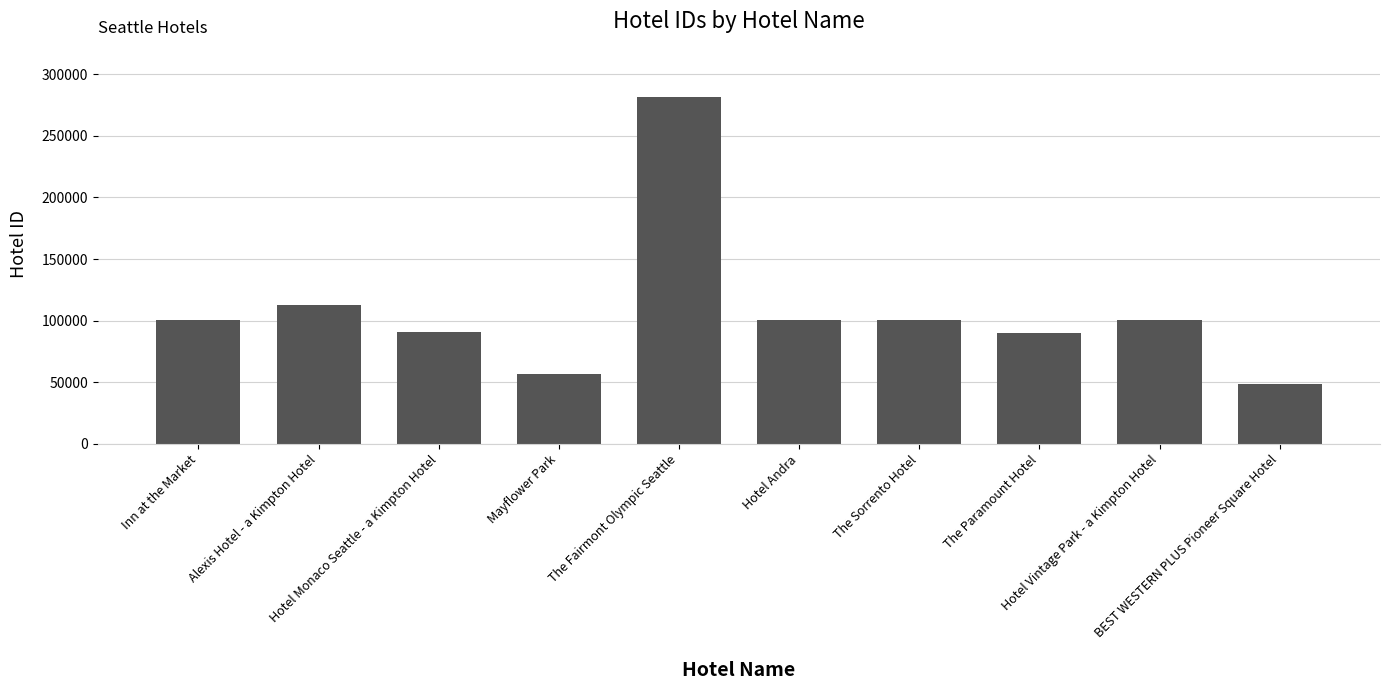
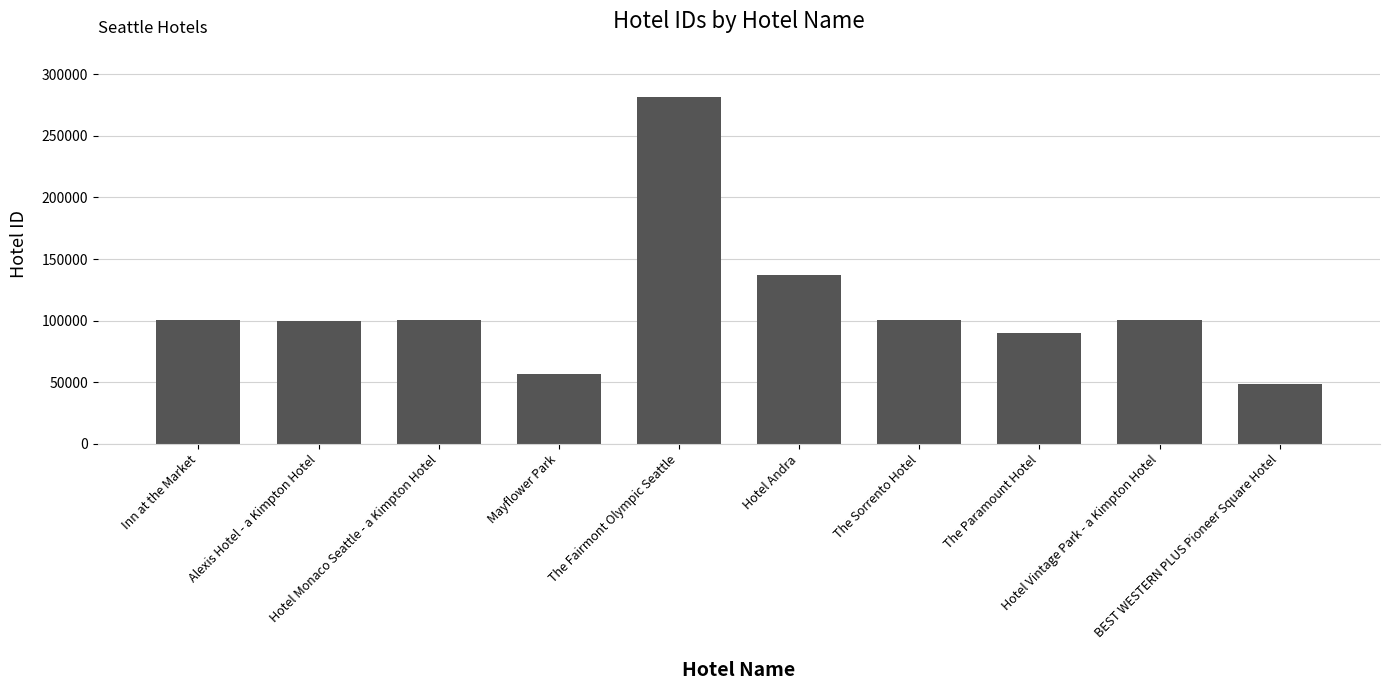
  {
    "Inn at the Market": 101000,
-   "Alexis Hotel - a Kimpton Hotel": 112000,
-   "Hotel Monaco Seattle - a Kimpton Hotel": 91000,
+   "Alexis Hotel - a Kimpton Hotel": 100000,
+   "Hotel Monaco Seattle - a Kimpton Hotel": 101000,
    "Mayflower Park": 56000,
    "The Fairmont Olympic Seattle": 282000,
-   "Hotel Andra": 101000,
+   "Hotel Andra": 137000,
    "The Sorrento Hotel": 101000,
    "The Paramount Hotel": 90000,
    "Hotel Vintage Park - a Kimpton Hotel": 101000,
    "BEST WESTERN PLUS Pioneer Square Hotel": 49000
  }
